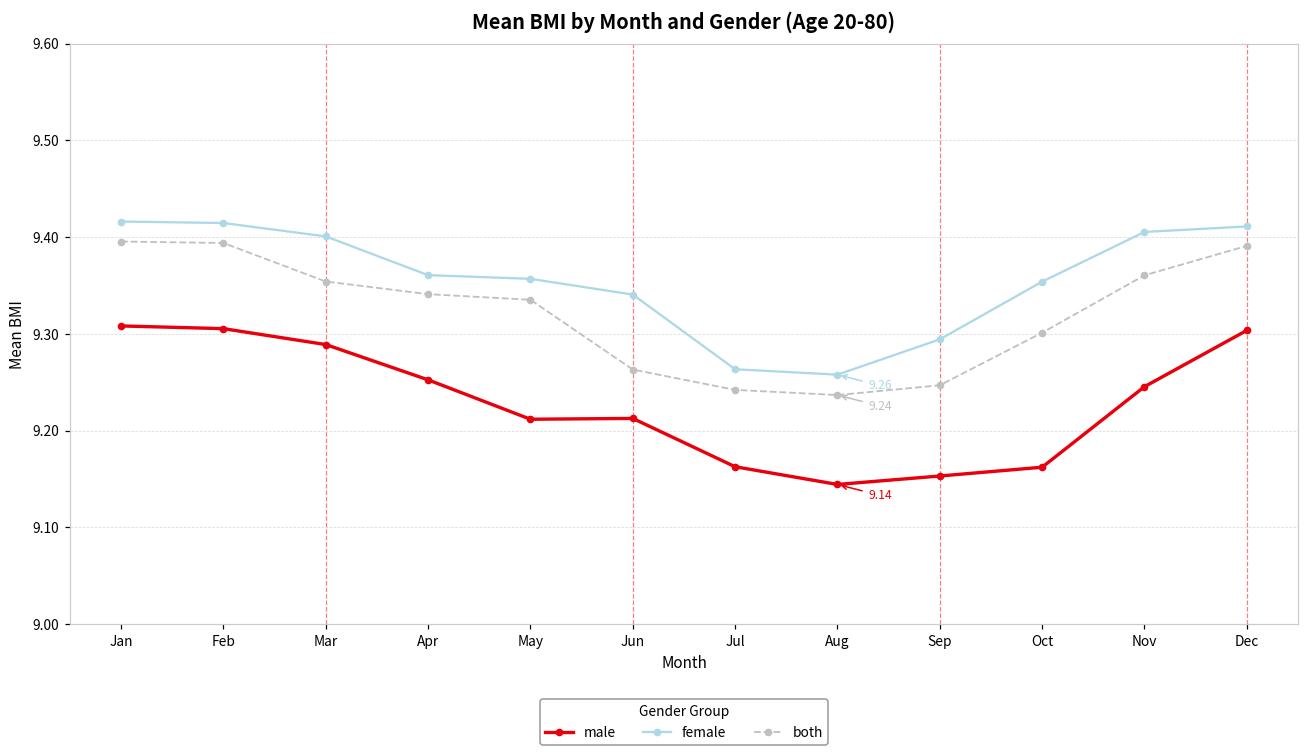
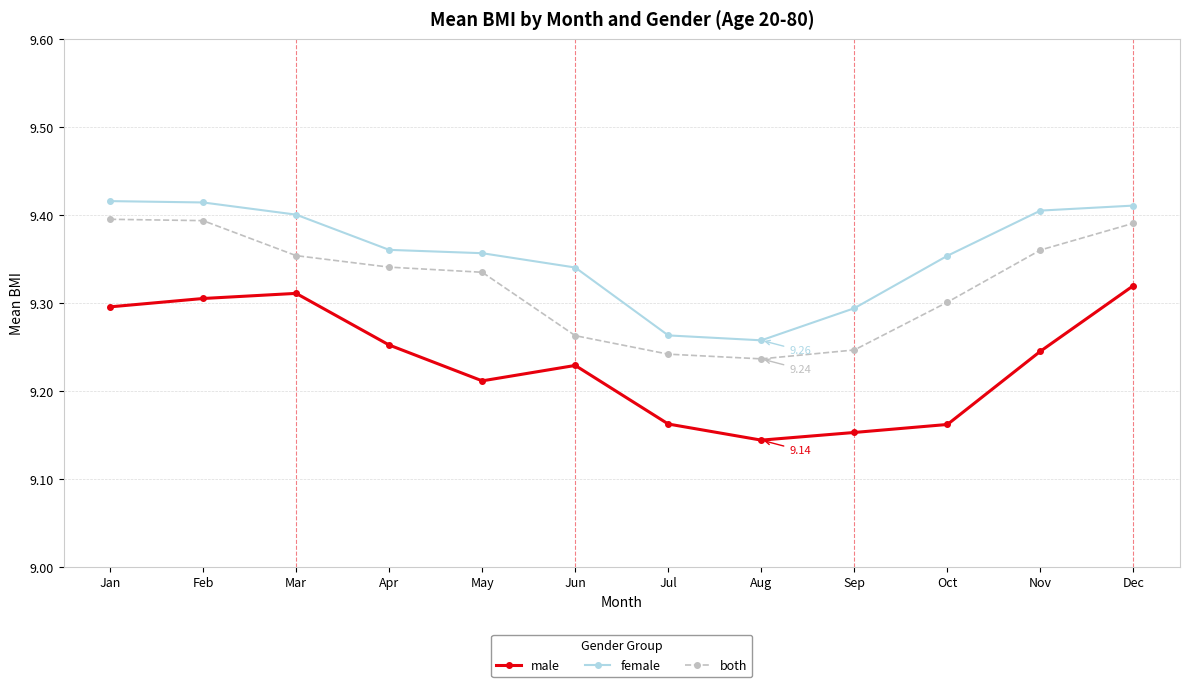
  {
    "male": {
-     "Jan": 9.31,
+     "Jan": 9.30,
      "Feb": 9.31,
-     "Mar": 9.29,
+     "Mar": 9.31,
      "Apr": 9.25,
      "May": 9.21,
-     "Jun": 9.21,
+     "Jun": 9.23,
      "Jul": 9.16,
      "Sep": 9.15,
      "Oct": 9.16,
      "Nov": 9.25,
-     "Dec": 9.30
+     "Dec": 9.32
    }
  }
